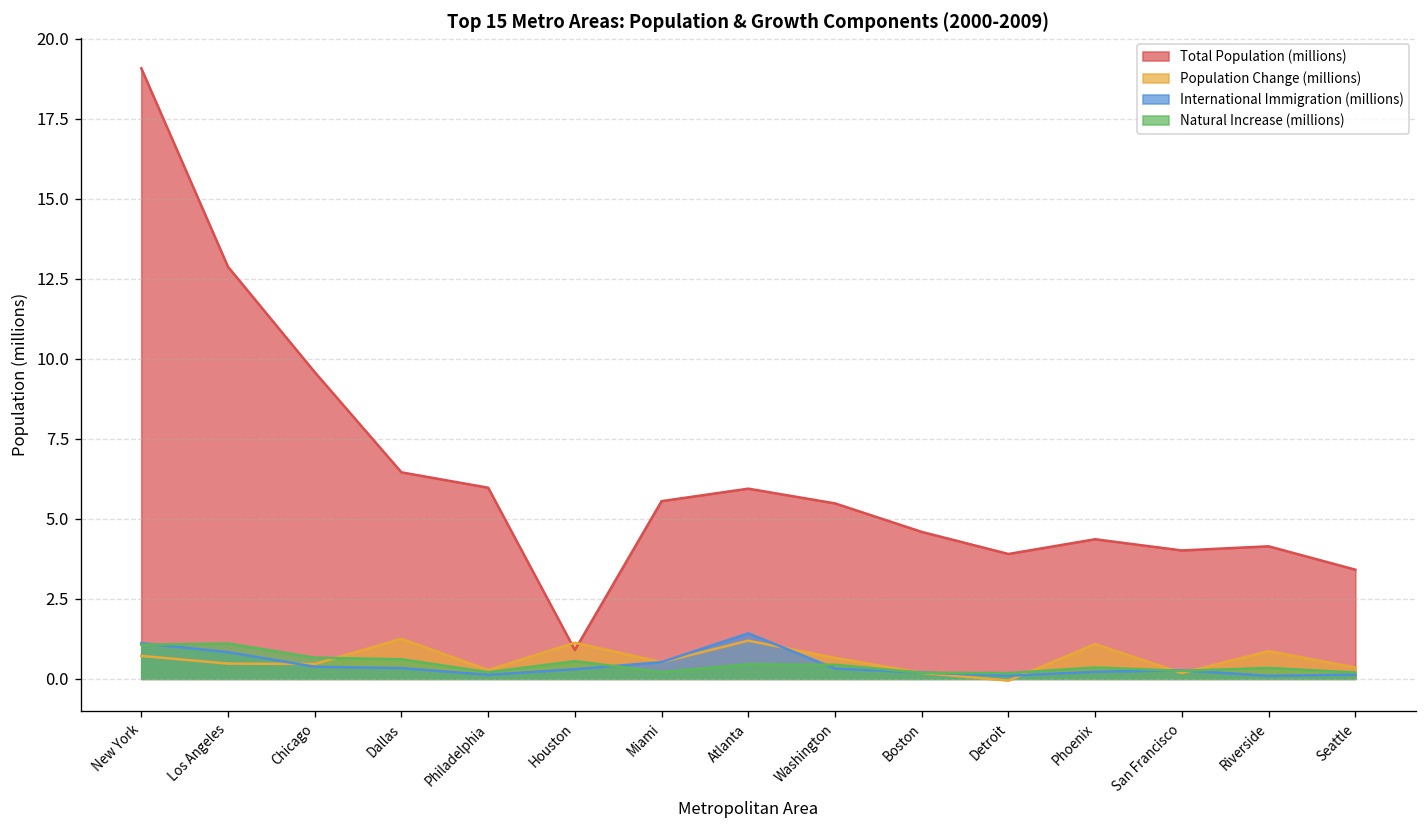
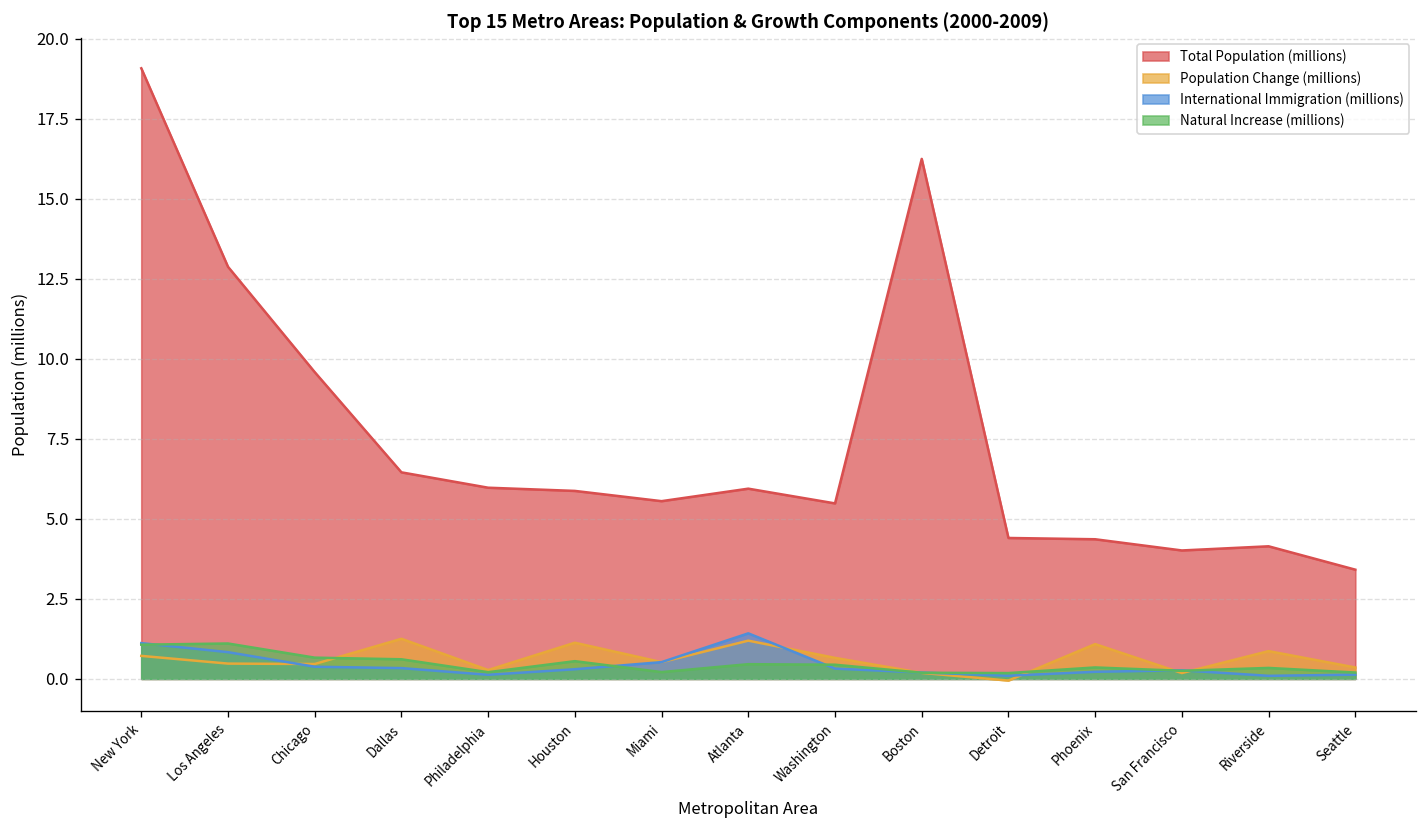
  {
    "Total Population (millions)": {
      "New York": 19.1,
      "Los Angeles": 12.9,
      "Chicago": 9.6,
      "Dallas": 6.5,
      "Philadelphia": 6.0,
-     "Houston": 0.9,
+     "Houston": 5.9,
      "Miami": 5.6,
      "Atlanta": 5.9,
      "Washington": 5.5,
-     "Boston": 4.6,
-     "Detroit": 3.9,
+     "Boston": 16.2,
+     "Detroit": 4.4,
      "Phoenix": 4.4,
      "San Francisco": 4.0,
      "Riverside": 4.1,
      "Seattle": 3.4
    },
    "International Immigration (millions)": {
      "Los Angeles": 0.8,
      "Dallas": 0.3,
      "Houston": 0.3,
      "Atlanta": 1.4,
      "Washington": 0.3,
      "Phoenix": 0.2,
      "Riverside": 0.1
    },
    "Natural Increase (millions)": {
      "Los Angeles": 1.1,
      "Chicago": 0.7,
      "Dallas": 0.6,
      "Houston": 0.6,
      "Miami": 0.2,
      "Atlanta": 0.5,
      "Washington": 0.4,
      "Phoenix": 0.4,
      "Riverside": 0.3
    }
  }
